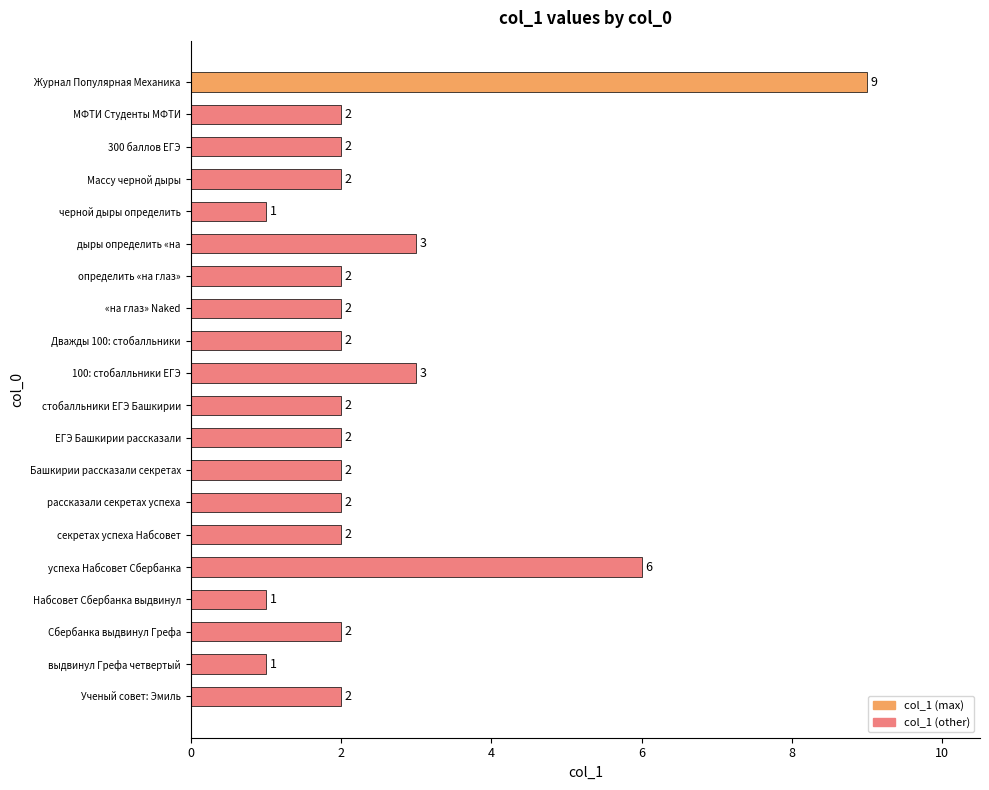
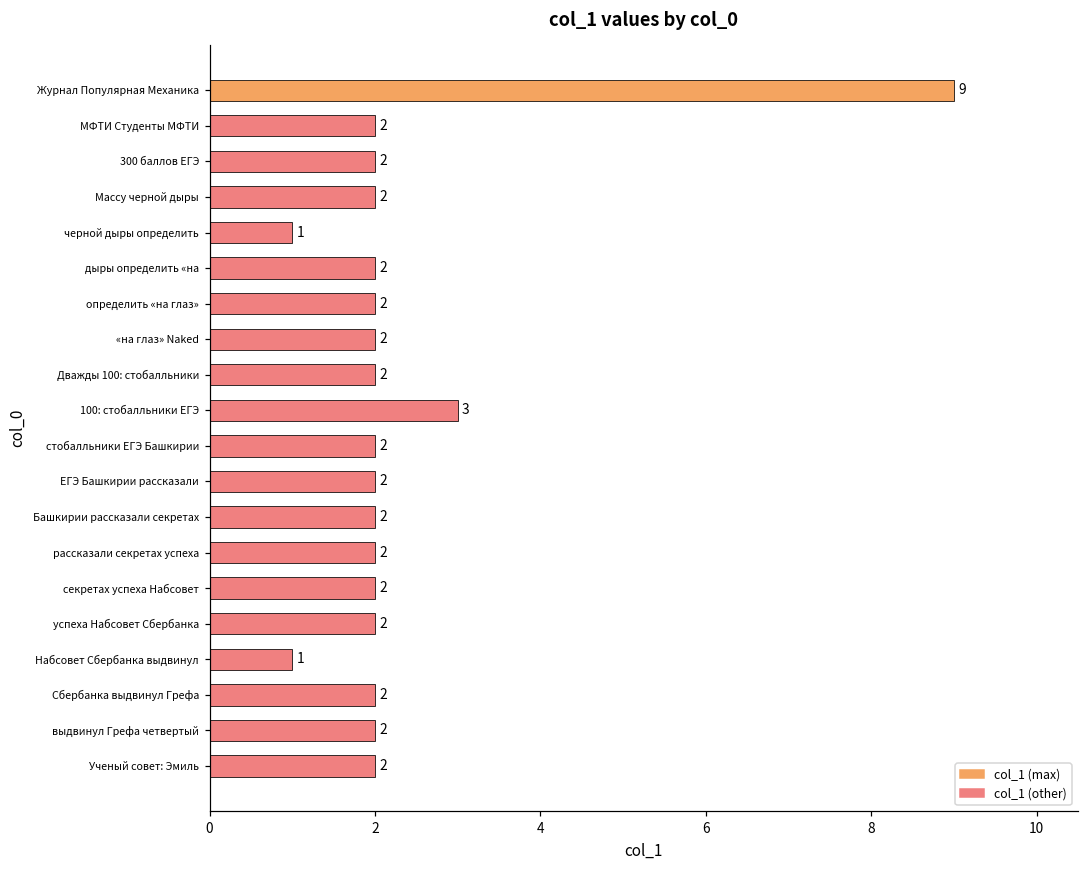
  {
    "Журнал Популярная Механика": 9,
    "МФТИ Студенты МФТИ": 2,
    "300 баллов ЕГЭ": 2,
    "Массу черной дыры": 2,
    "черной дыры определить": 1,
-   "дыры определить «на": 3,
+   "дыры определить «на": 2,
    "определить «на глаз»": 2,
    "«на глаз» Naked": 2,
    "Дважды 100: стобалльники": 2,
    "100: стобалльники ЕГЭ": 3,
    "стобалльники ЕГЭ Башкирии": 2,
    "ЕГЭ Башкирии рассказали": 2,
    "Башкирии рассказали секретах": 2,
    "рассказали секретах успеха": 2,
    "секретах успеха Набсовет": 2,
-   "успеха Набсовет Сбербанка": 6,
+   "успеха Набсовет Сбербанка": 2,
    "Набсовет Сбербанка выдвинул": 1,
    "Сбербанка выдвинул Грефа": 2,
-   "выдвинул Грефа четвертый": 1,
+   "выдвинул Грефа четвертый": 2,
    "Ученый совет: Эмиль": 2
  }
